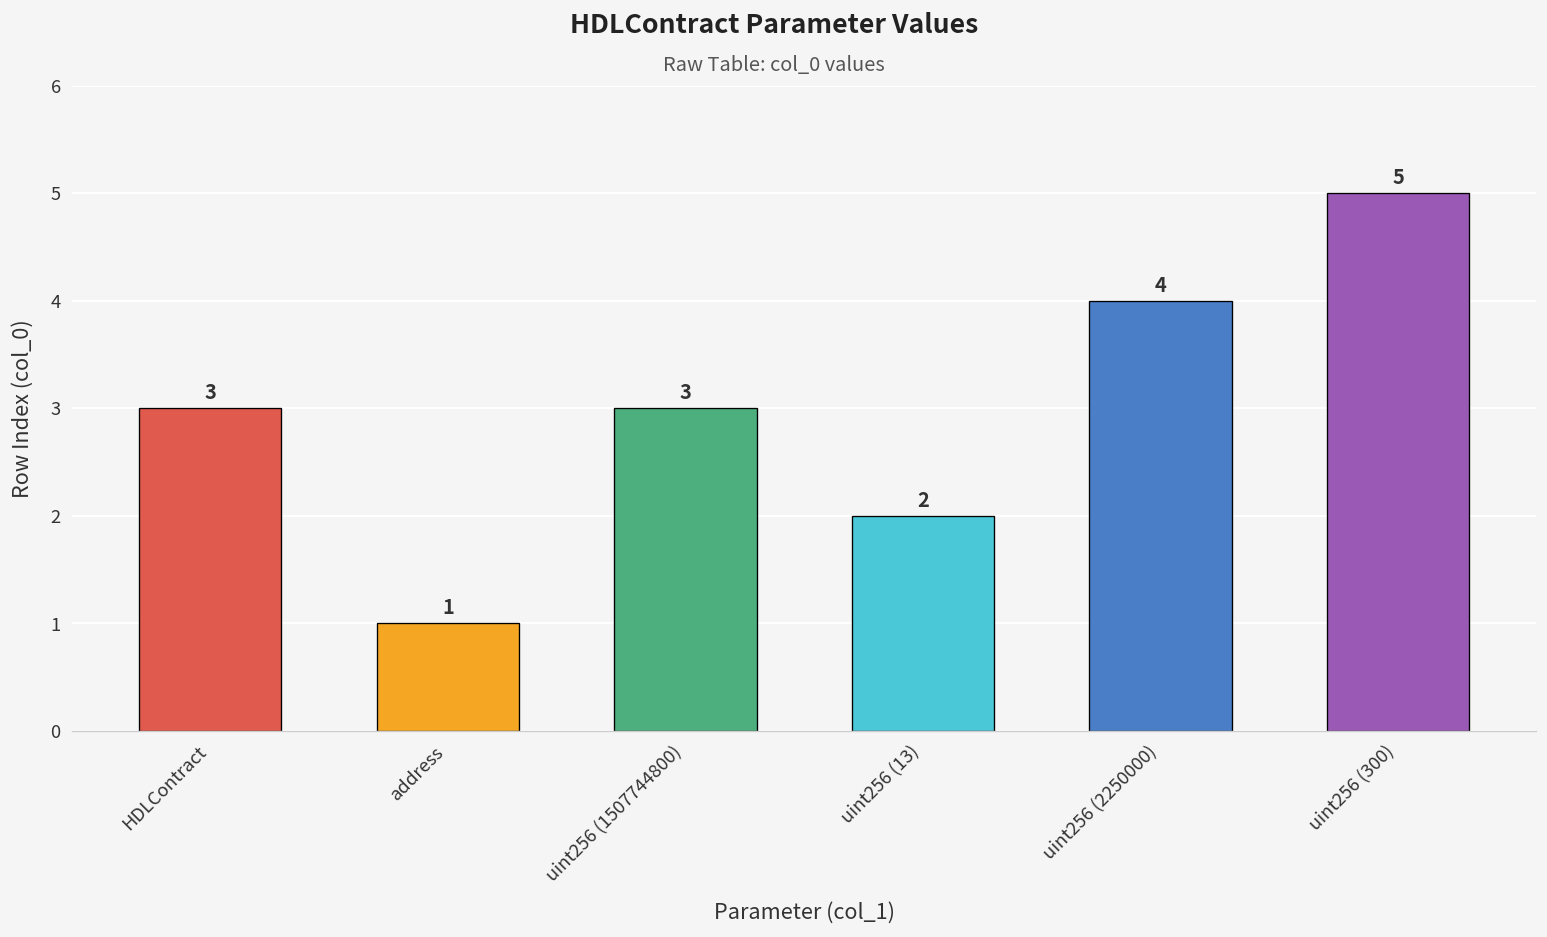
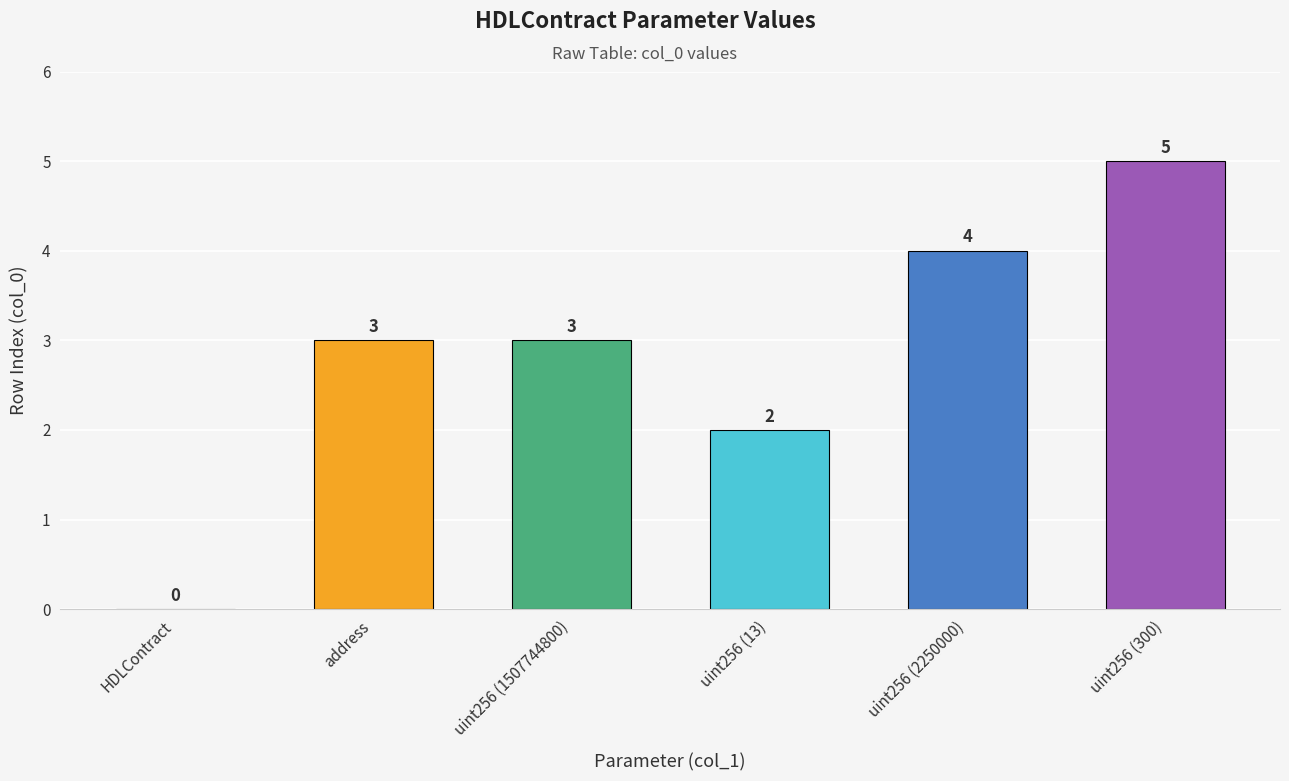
  {
-   "HDLContract": 3,
-   "address": 1,
+   "HDLContract": 0,
+   "address": 3,
    "uint256 (1507744800)": 3,
    "uint256 (13)": 2,
    "uint256 (2250000)": 4,
    "uint256 (300)": 5
  }
